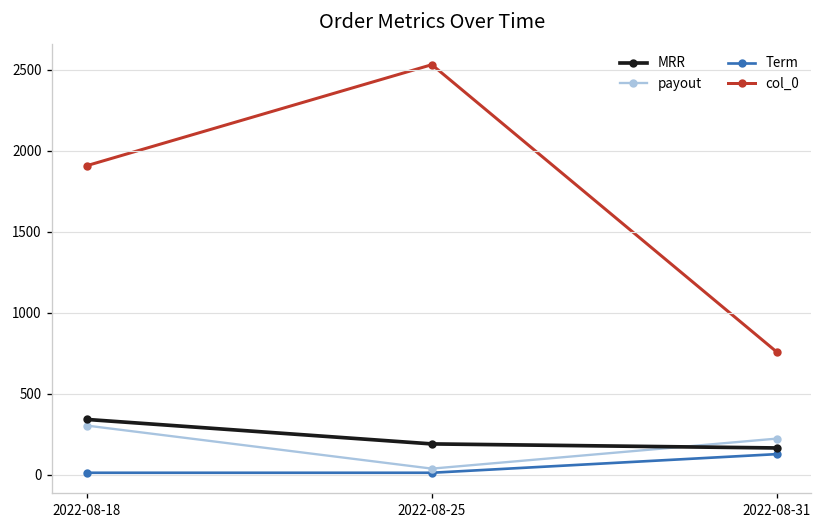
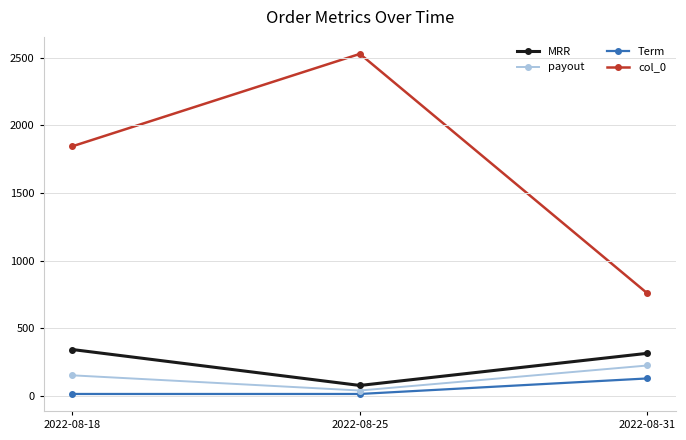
  {
    "MRR": {
      "2022-08-18": 340,
-     "2022-08-25": 190,
-     "2022-08-31": 170
+     "2022-08-25": 80,
+     "2022-08-31": 310
    },
    "payout": {
-     "2022-08-18": 300,
+     "2022-08-18": 150,
      "2022-08-25": 40,
      "2022-08-31": 220
    },
    "Term": {
      "2022-08-18": 10,
      "2022-08-25": 10,
      "2022-08-31": 130
    },
    "col_0": {
-     "2022-08-18": 1910,
+     "2022-08-18": 1850,
      "2022-08-25": 2530,
      "2022-08-31": 760
    }
  }
